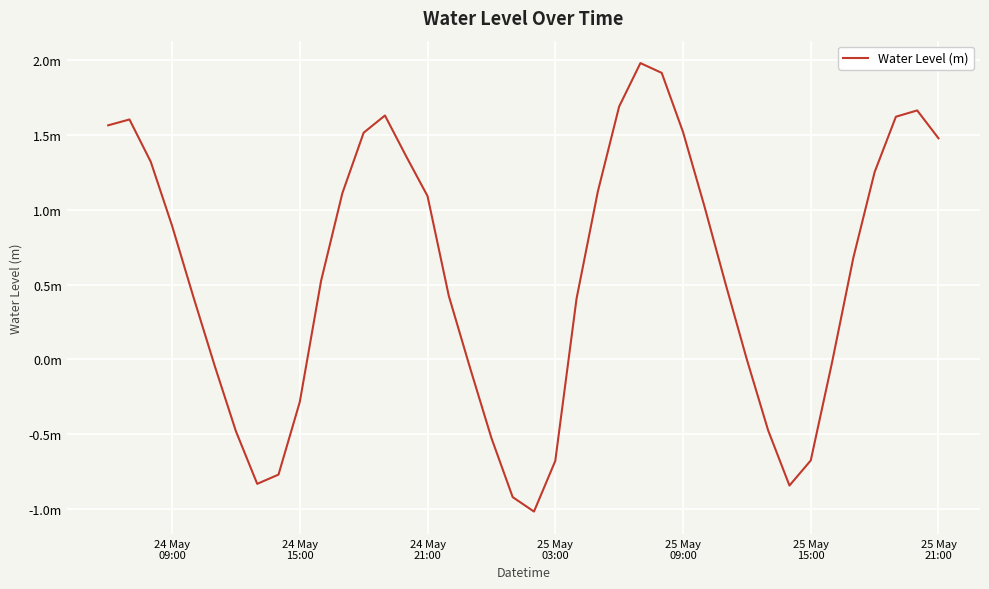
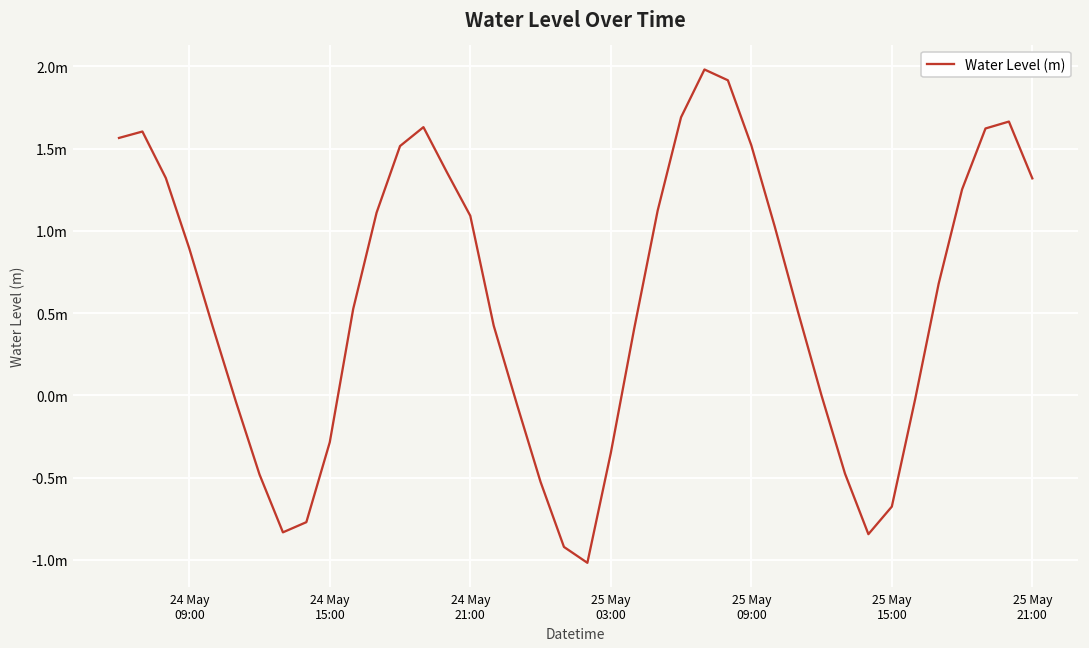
  {
    "24 May 09:00": "0.89m",
    "24 May 15:00": "-0.28m",
    "24 May 21:00": "1.09m",
-   "25 May 03:00": "-0.68m",
+   "25 May 03:00": "-0.35m",
    "25 May 09:00": "1.52m",
    "25 May 15:00": "-0.68m",
-   "25 May 21:00": "1.48m"
+   "25 May 21:00": "1.32m"
  }
